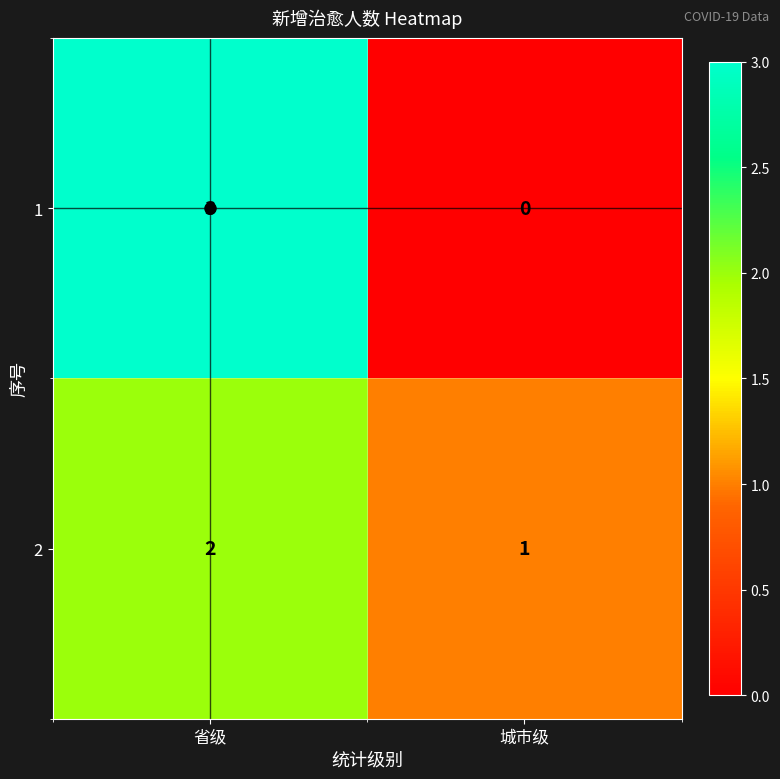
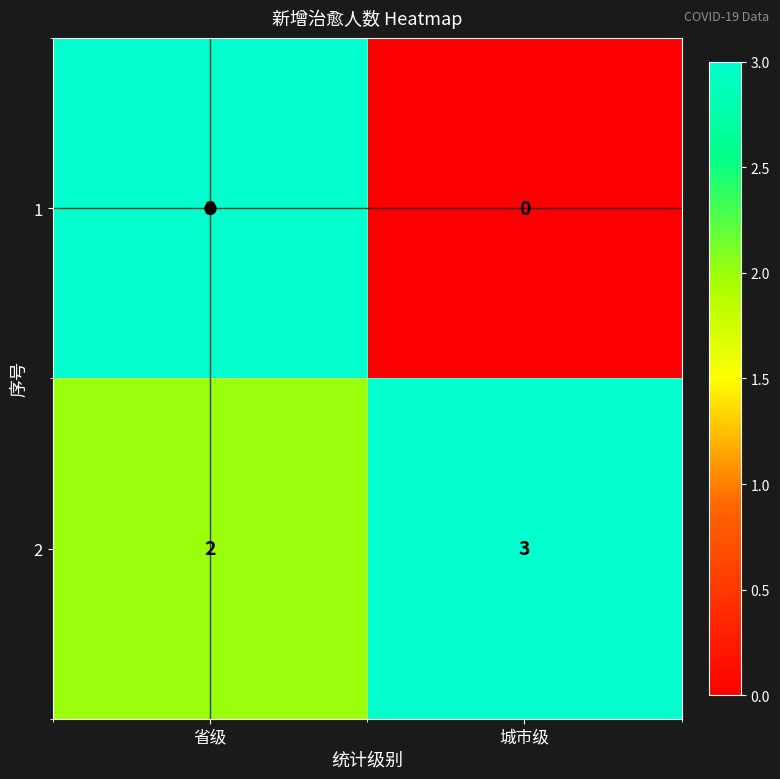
  {
    "1": {
      "城市级": 0
    },
    "2": {
      "省级": 2,
-     "城市级": 1
+     "城市级": 3
    }
  }
